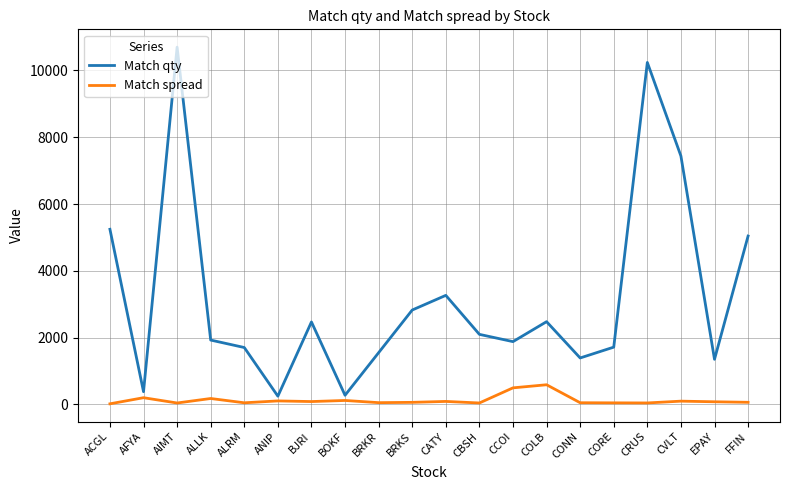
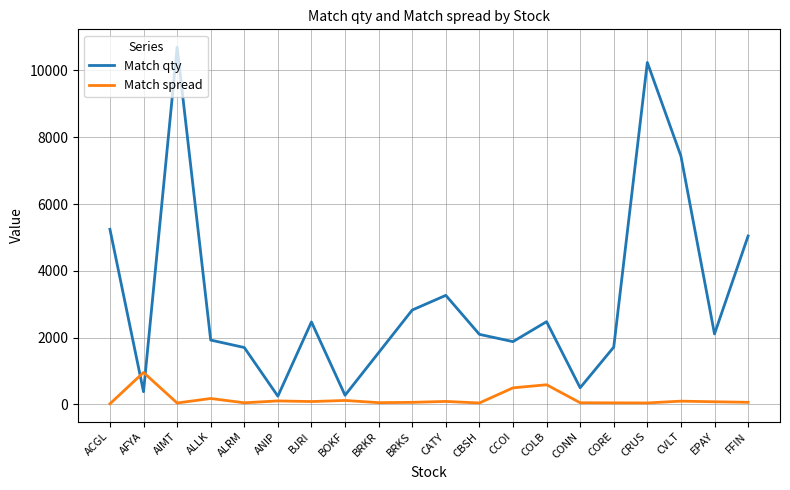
  {
    "Match qty": {
      "ACGL": 5200,
      "AFYA": 400,
      "ALLK": 1900,
      "ALRM": 1700,
      "ANIP": 200,
      "BJRI": 2500,
      "BOKF": 300,
      "BRKR": 1500,
      "BRKS": 2800,
      "CATY": 3300,
      "CBSH": 2100,
      "CCOI": 1900,
      "COLB": 2500,
-     "CONN": 1400,
+     "CONN": 500,
      "CORE": 1700,
      "CRUS": 10200,
      "CVLT": 7400,
-     "EPAY": 1300,
+     "EPAY": 2100,
      "FFIN": 5000
    },
    "Match spread": {
      "ACGL": 0,
-     "AFYA": 200,
+     "AFYA": 1000,
      "AIMT": 0,
      "ALLK": 200,
      "ALRM": 0,
      "ANIP": 100,
      "BJRI": 100,
      "BOKF": 100,
      "BRKR": 0,
      "BRKS": 100,
      "CATY": 100,
      "CBSH": 0,
      "CCOI": 500,
      "COLB": 600,
      "CONN": 0,
      "CORE": 0,
      "CRUS": 0,
      "CVLT": 100,
      "EPAY": 100,
      "FFIN": 100
    }
  }
